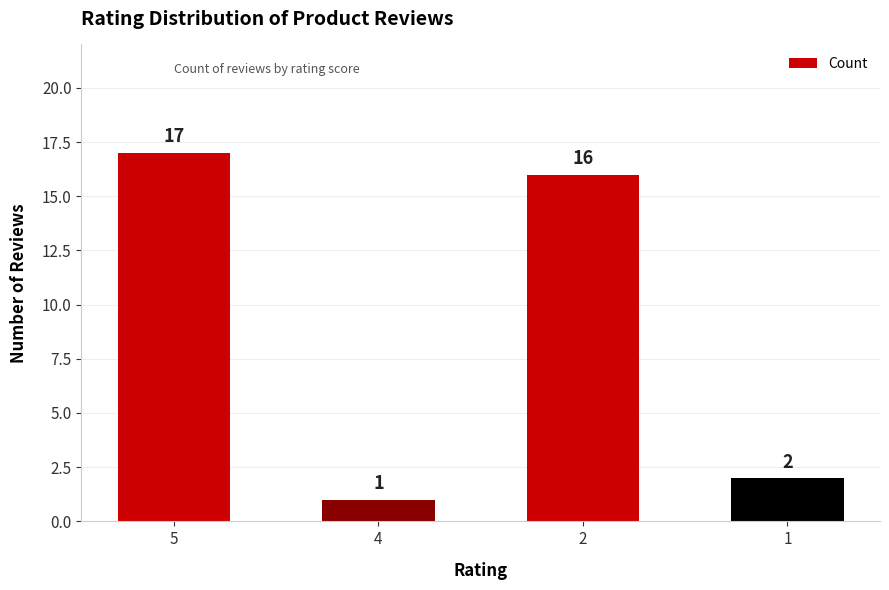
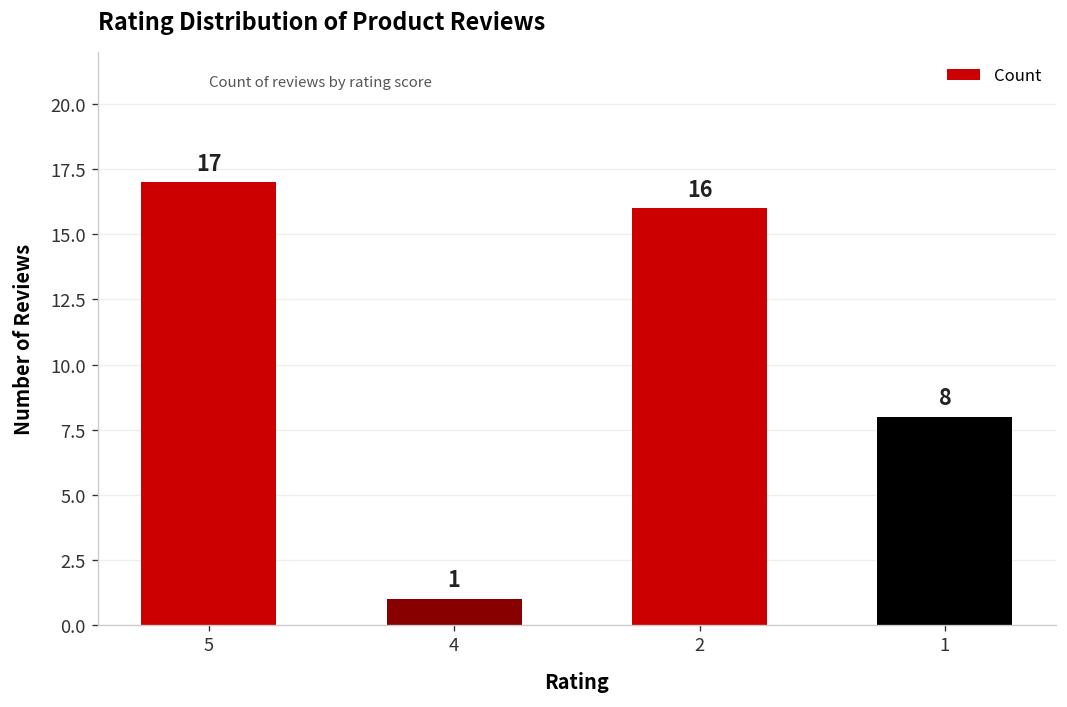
  {
    "5": 17,
    "4": 1,
    "2": 16,
-   "1": 2
+   "1": 8
  }
